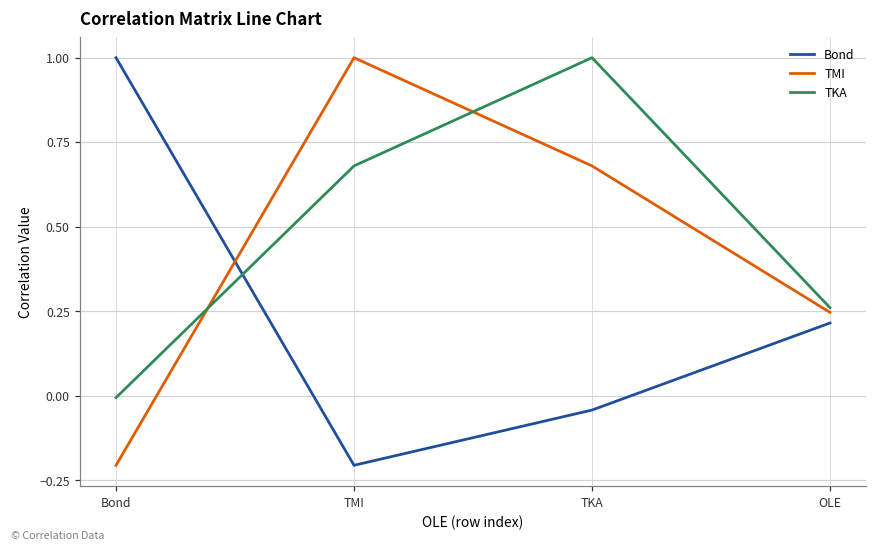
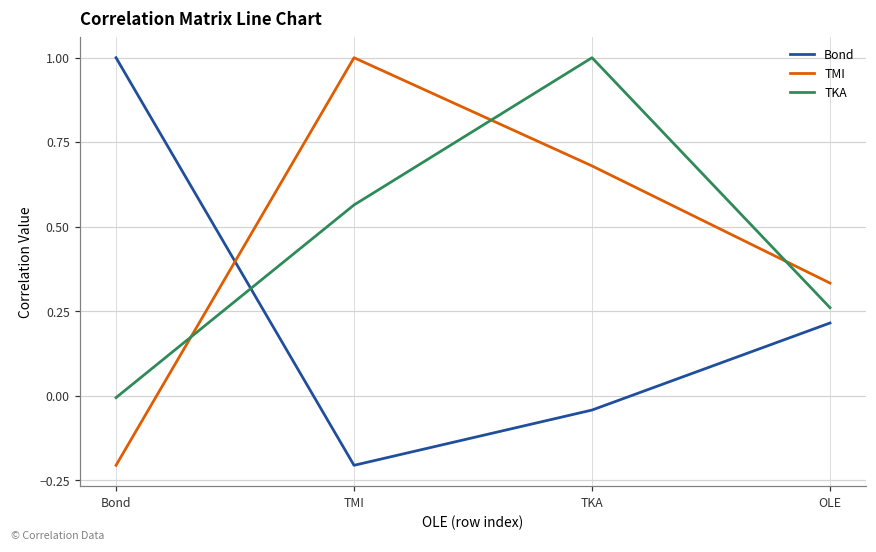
  {
    "Bond": {
      "Bond": 1.00,
      "TMI": -0.21,
      "TKA": -0.04,
      "OLE": 0.22
    },
    "TMI": {
      "Bond": -0.21,
      "TMI": 1.00,
      "TKA": 0.68,
-     "OLE": 0.25
+     "OLE": 0.33
    },
    "TKA": {
      "Bond": -0.01,
-     "TMI": 0.68,
+     "TMI": 0.56,
      "TKA": 1.00,
      "OLE": 0.26
    }
  }
